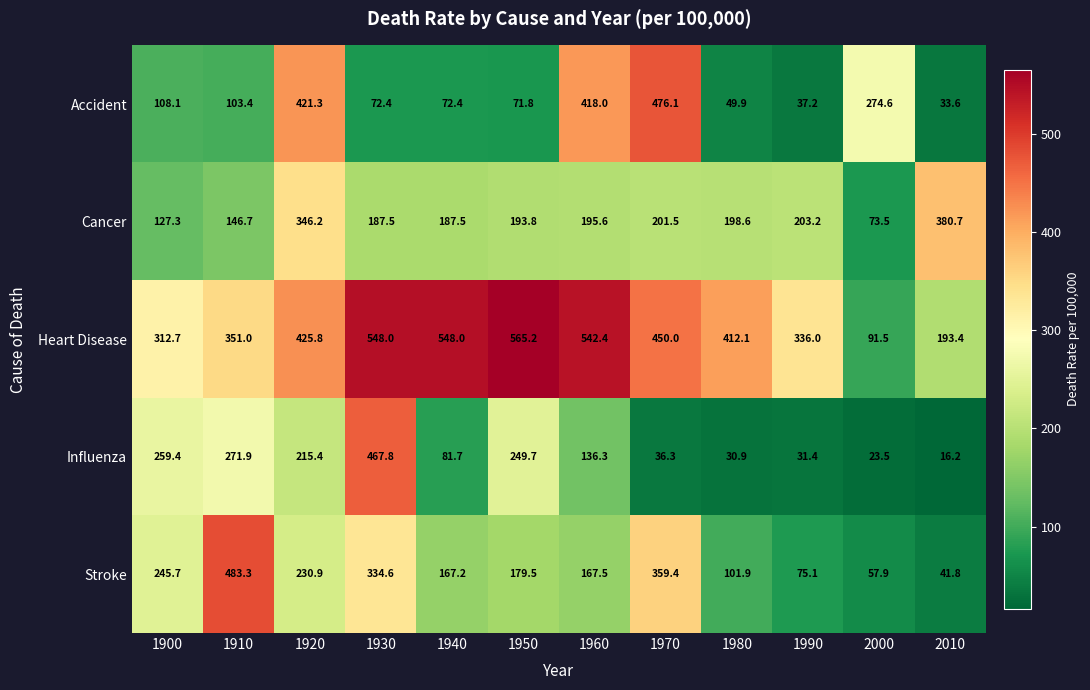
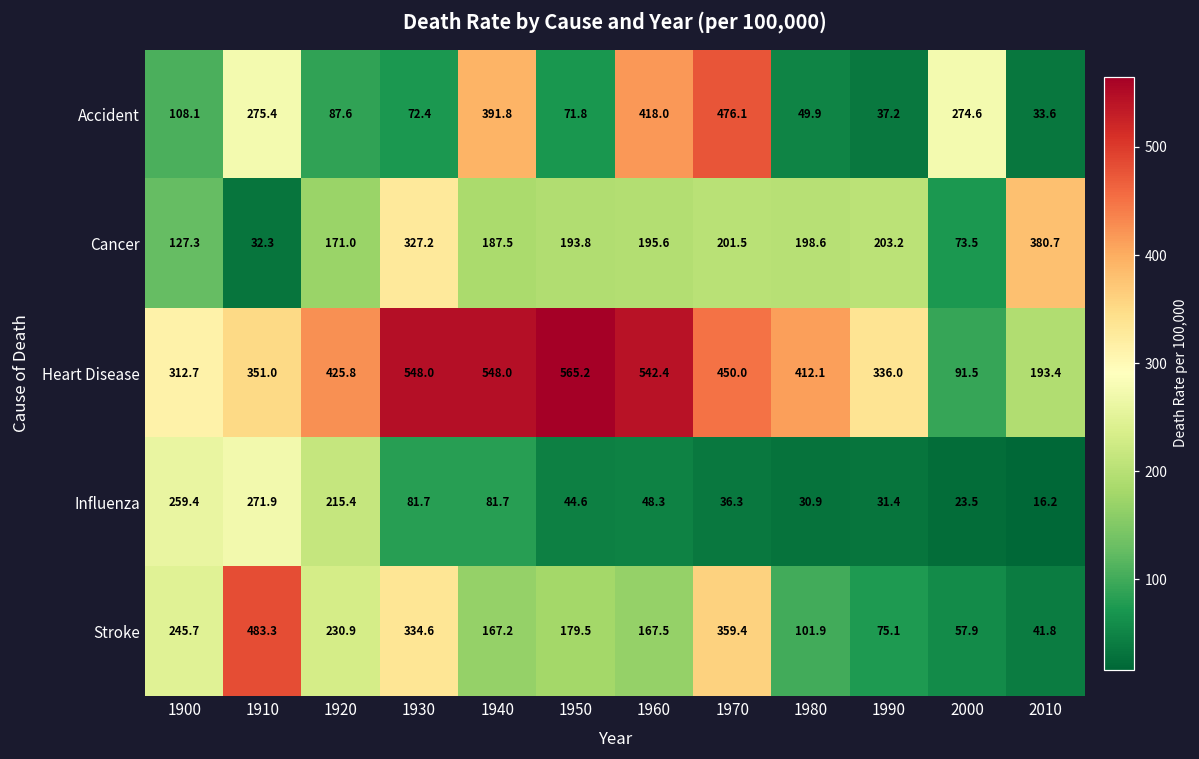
  {
    "Accident": {
      "1900": 108.1,
-     "1910": 103.4,
-     "1920": 421.3,
+     "1910": 275.4,
+     "1920": 87.6,
      "1930": 72.4,
-     "1940": 72.4,
+     "1940": 391.8,
      "1950": 71.8,
      "1960": 418.0,
      "1970": 476.1,
      "1980": 49.9,
      "1990": 37.2,
      "2000": 274.6,
      "2010": 33.6
    },
    "Cancer": {
      "1900": 127.3,
-     "1910": 146.7,
-     "1920": 346.2,
-     "1930": 187.5,
+     "1910": 32.3,
+     "1920": 171.0,
+     "1930": 327.2,
      "1940": 187.5,
      "1950": 193.8,
      "1960": 195.6,
      "1970": 201.5,
      "1980": 198.6,
      "1990": 203.2,
      "2000": 73.5,
      "2010": 380.7
    },
    "Heart Disease": {
      "1900": 312.7,
      "1910": 351.0,
      "1920": 425.8,
      "1930": 548.0,
      "1940": 548.0,
      "1950": 565.2,
      "1960": 542.4,
      "1970": 450.0,
      "1980": 412.1,
      "1990": 336.0,
      "2000": 91.5,
      "2010": 193.4
    },
    "Influenza": {
      "1900": 259.4,
      "1910": 271.9,
      "1920": 215.4,
-     "1930": 467.8,
+     "1930": 81.7,
      "1940": 81.7,
-     "1950": 249.7,
-     "1960": 136.3,
+     "1950": 44.6,
+     "1960": 48.3,
      "1970": 36.3,
      "1980": 30.9,
      "1990": 31.4,
      "2000": 23.5,
      "2010": 16.2
    },
    "Stroke": {
      "1900": 245.7,
      "1910": 483.3,
      "1920": 230.9,
      "1930": 334.6,
      "1940": 167.2,
      "1950": 179.5,
      "1960": 167.5,
      "1970": 359.4,
      "1980": 101.9,
      "1990": 75.1,
      "2000": 57.9,
      "2010": 41.8
    }
  }
